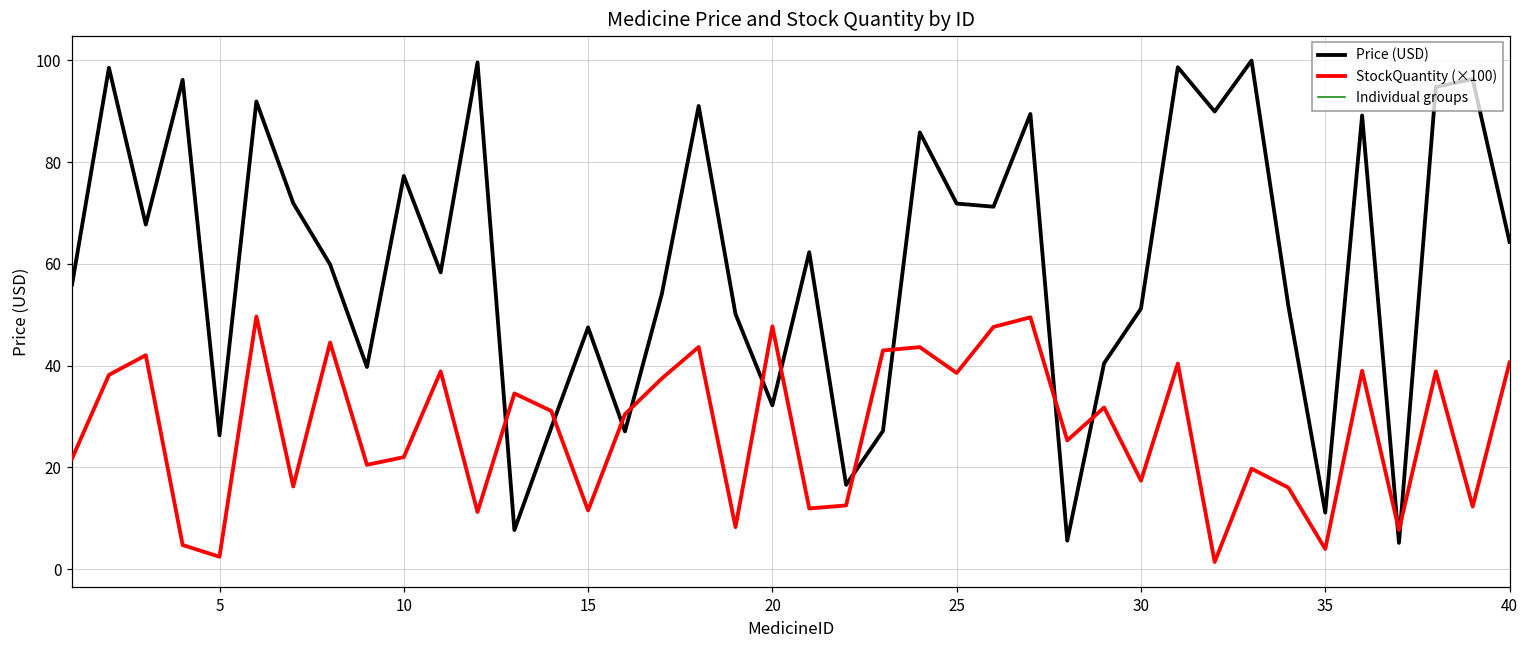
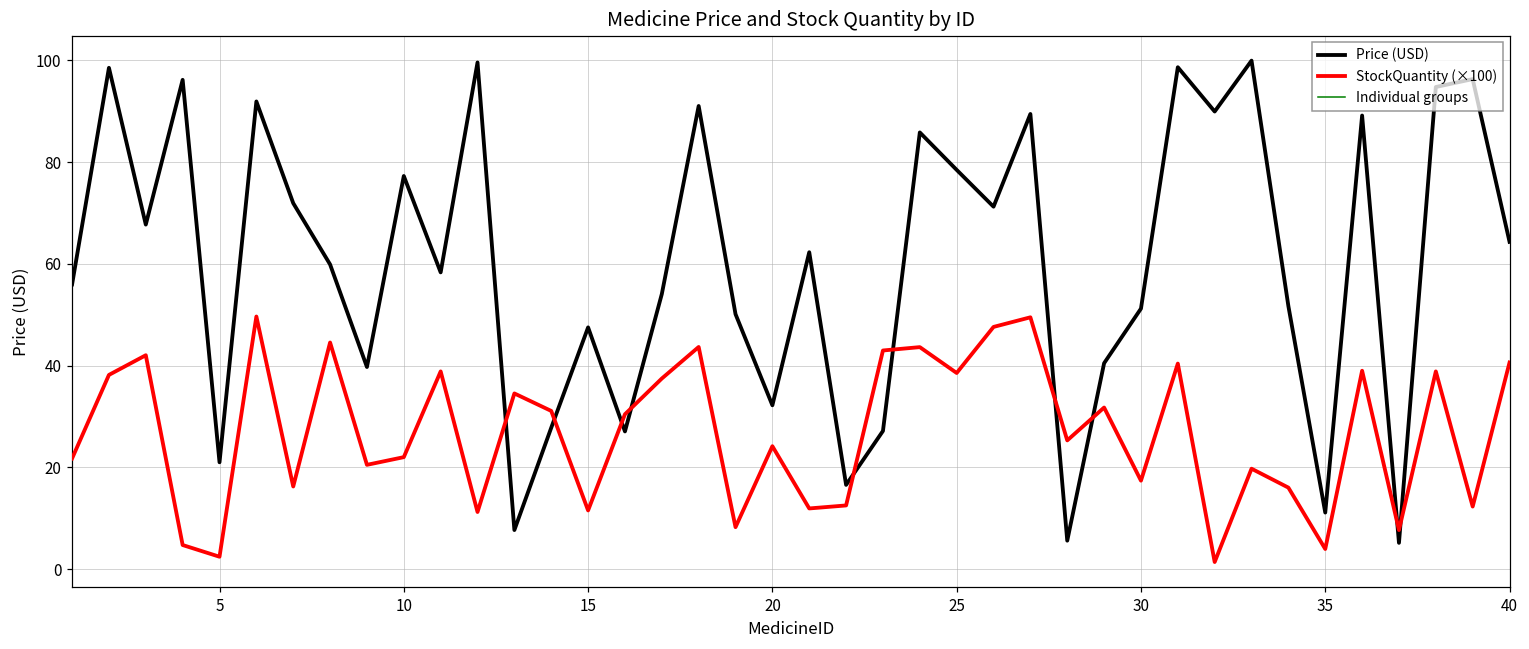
  {
    "Price (USD)": {
-     "5": 26,
-     "25": 72
+     "5": 21,
+     "25": 78
    },
    "StockQuantity (×100)": {
      "5": 2,
      "10": 22,
      "15": 12,
-     "20": 48,
+     "20": 24,
      "25": 39,
      "30": 17,
      "35": 4,
      "40": 41
    }
  }
